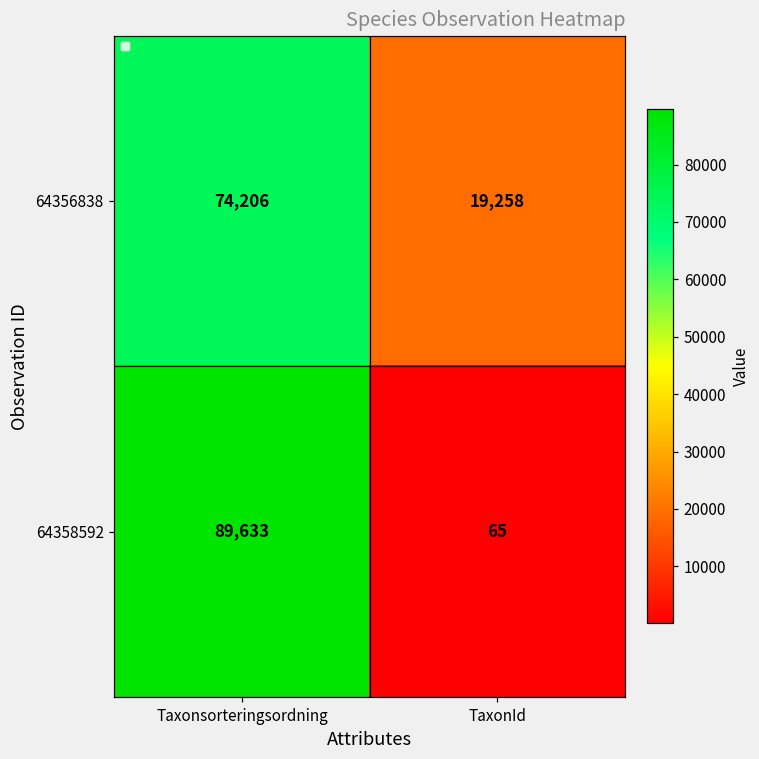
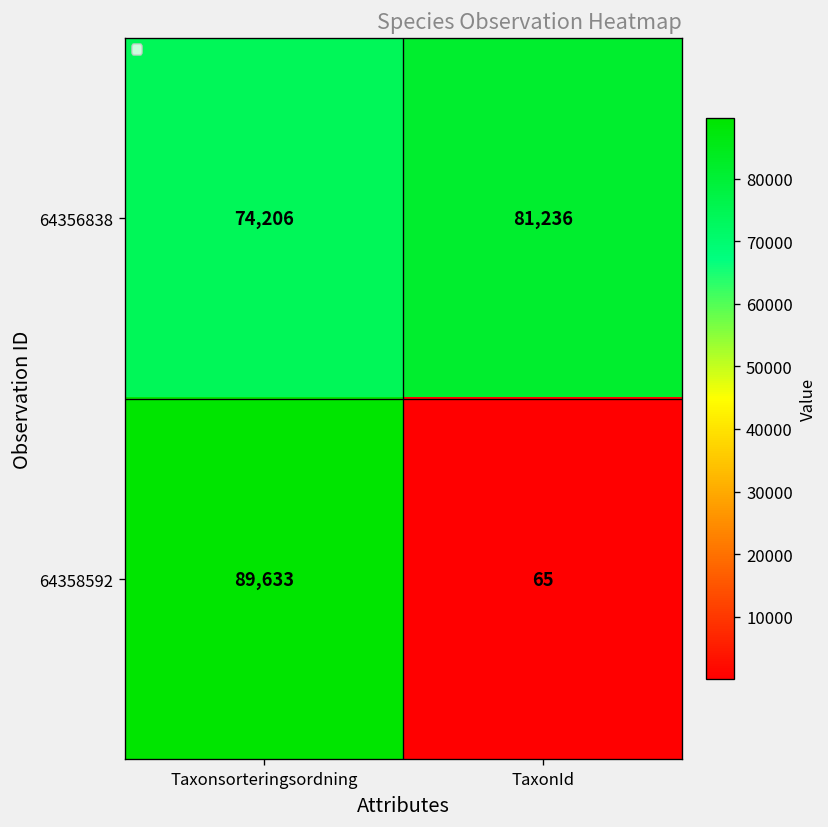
  {
    "64356838": {
      "Taxonsorteringsordning": "74,206",
-     "TaxonId": "19,258"
+     "TaxonId": "81,236"
    },
    "64358592": {
      "Taxonsorteringsordning": "89,633",
      "TaxonId": "65"
    }
  }
